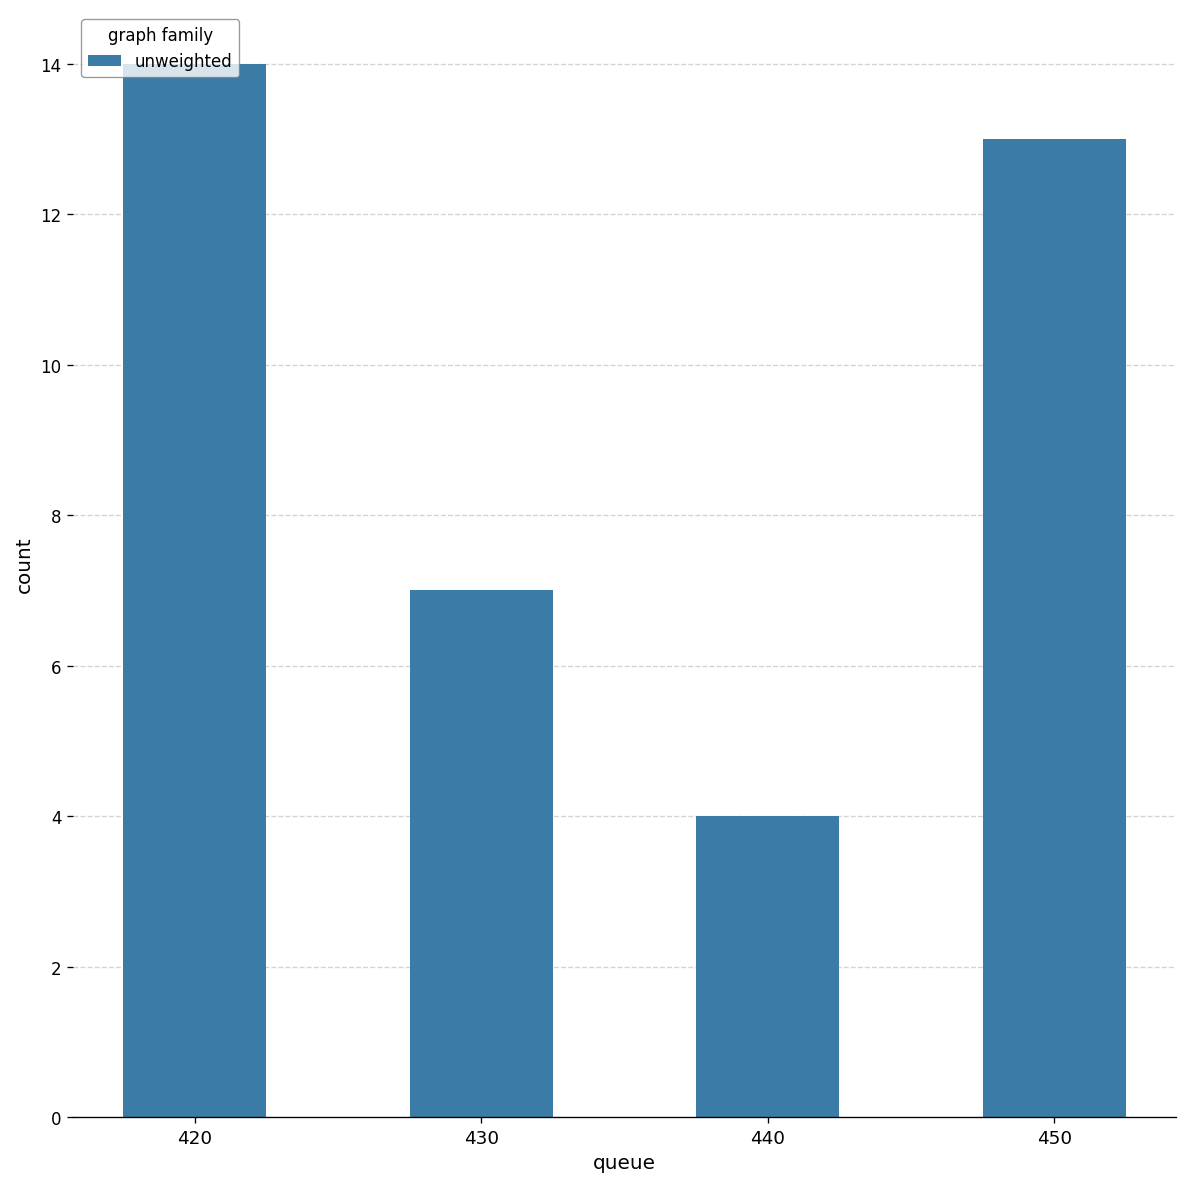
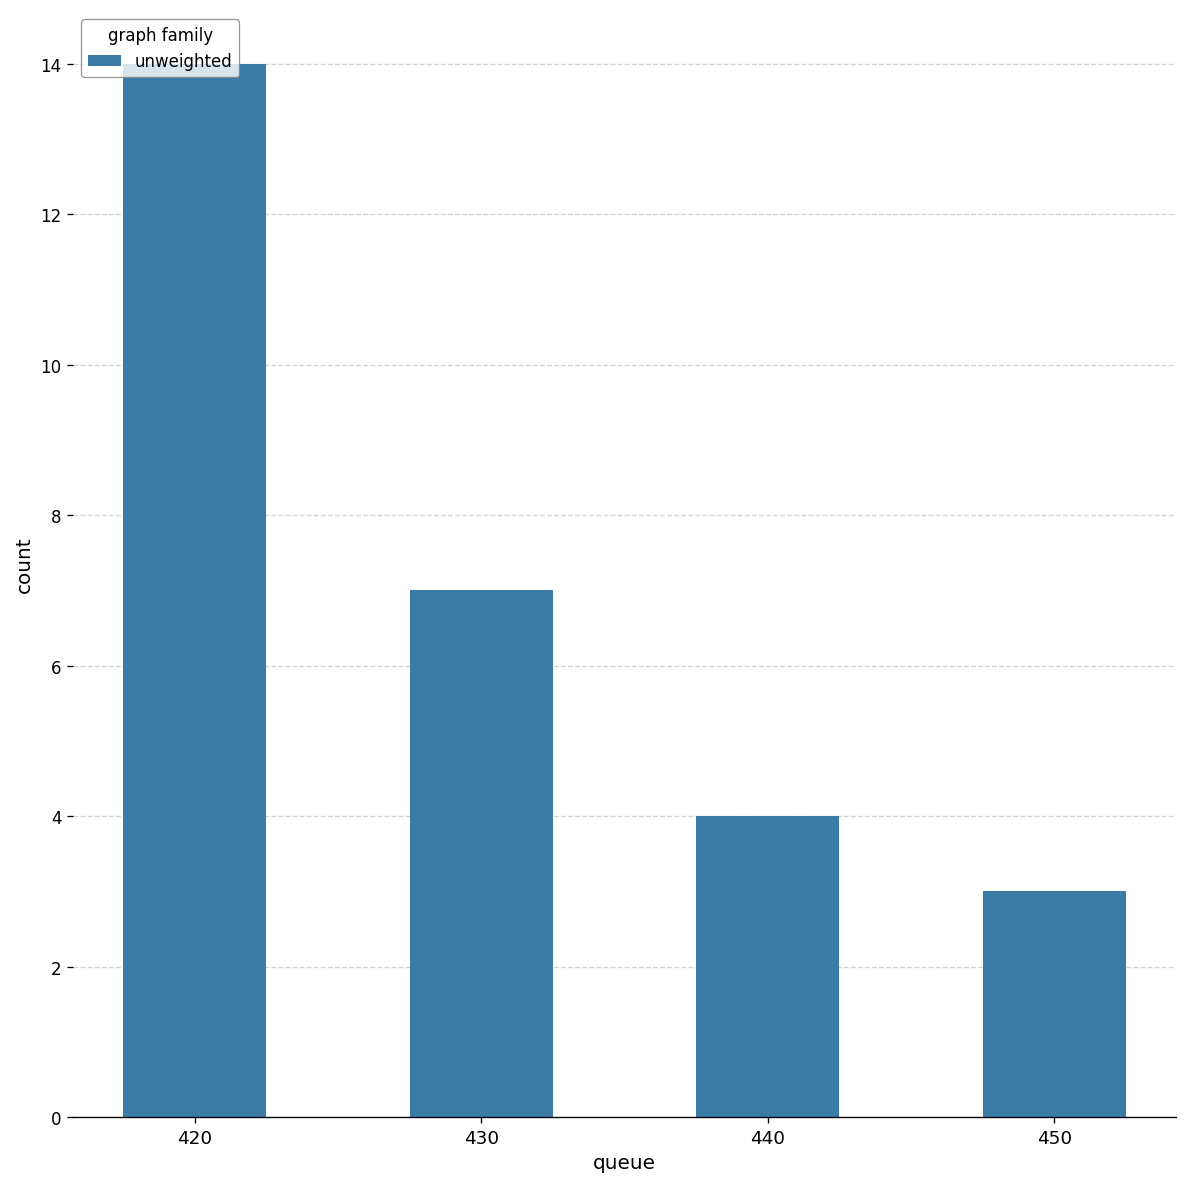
  {
    "430": 7,
    "440": 4,
-   "450": 13
+   "450": 3
  }
